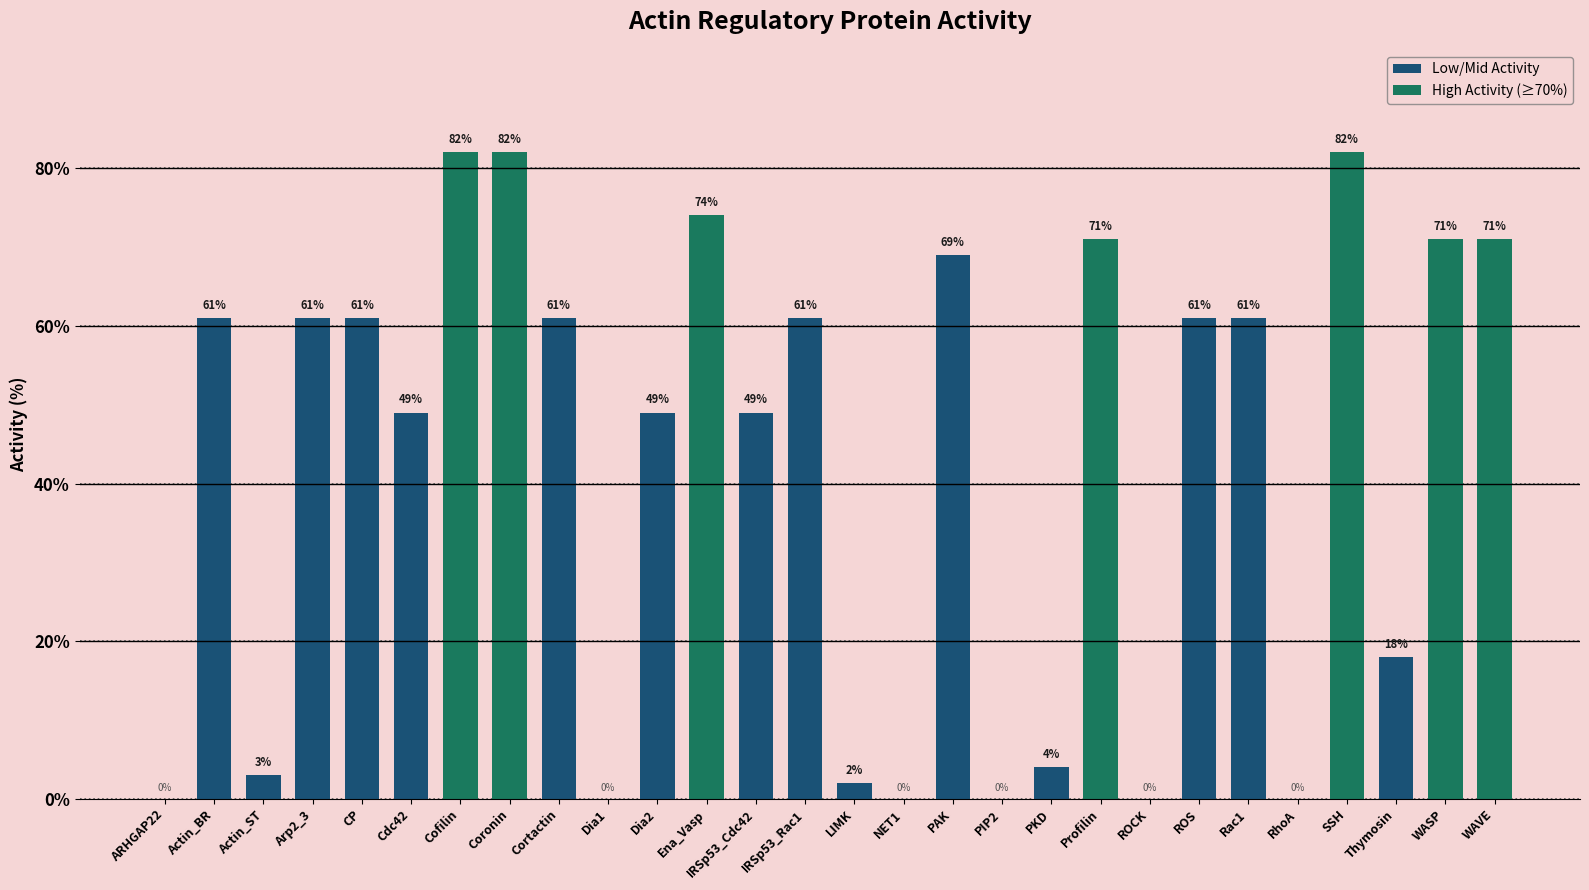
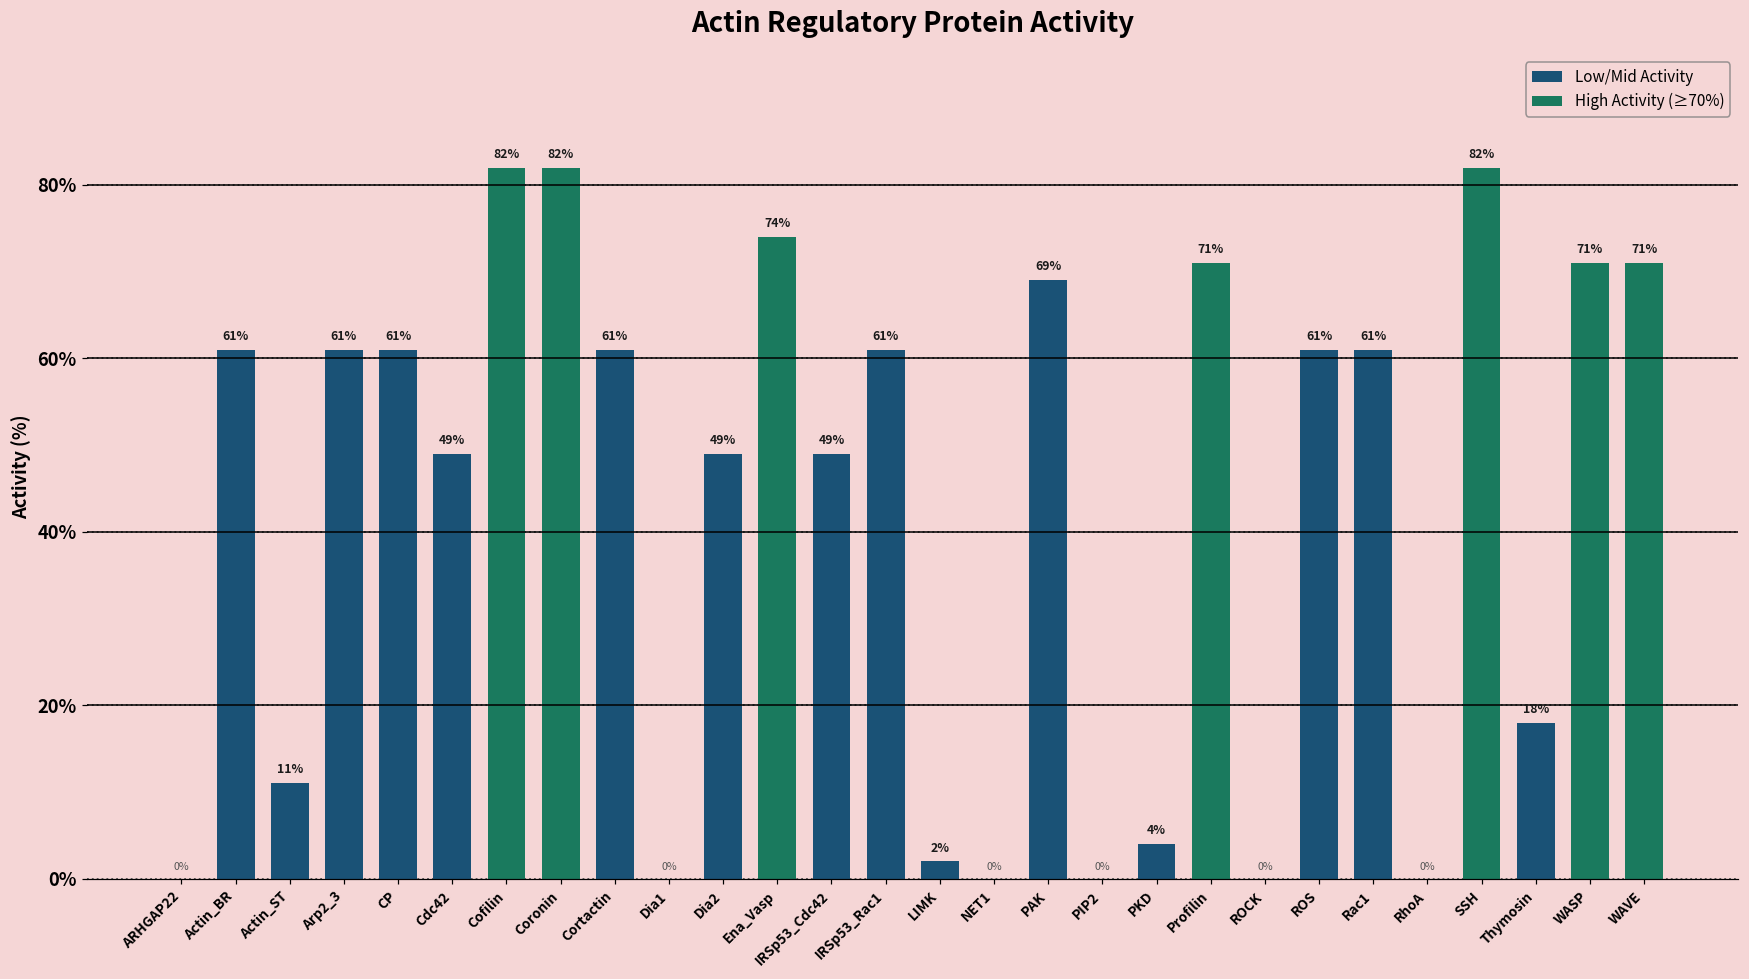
  {
    "ARHGAP22": "0%",
    "Actin_BR": "61%",
-   "Actin_ST": "3%",
+   "Actin_ST": "11%",
    "Arp2_3": "61%",
    "CP": "61%",
    "Cdc42": "49%",
    "Cofilin": "82%",
    "Coronin": "82%",
    "Cortactin": "61%",
    "Dia1": "0%",
    "Dia2": "49%",
    "Ena_Vasp": "74%",
    "IRSp53_Cdc42": "49%",
    "IRSp53_Rac1": "61%",
    "LIMK": "2%",
    "NET1": "0%",
    "PAK": "69%",
    "PIP2": "0%",
    "PKD": "4%",
    "Profilin": "71%",
    "ROCK": "0%",
    "ROS": "61%",
    "Rac1": "61%",
    "RhoA": "0%",
    "SSH": "82%",
    "Thymosin": "18%",
    "WASP": "71%",
    "WAVE": "71%"
  }
